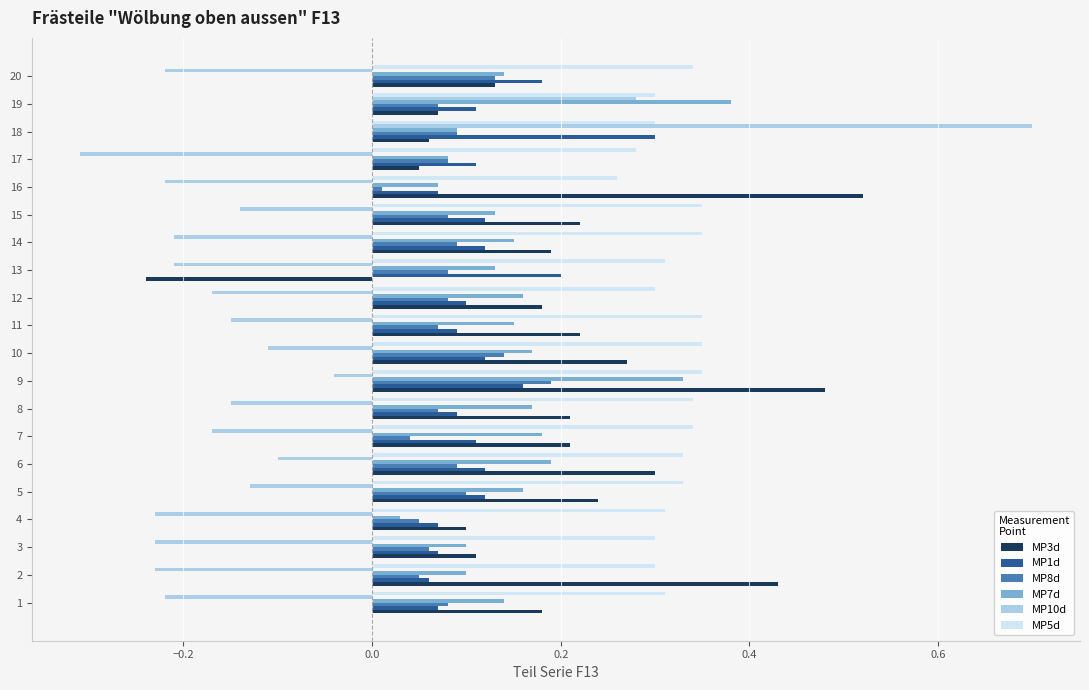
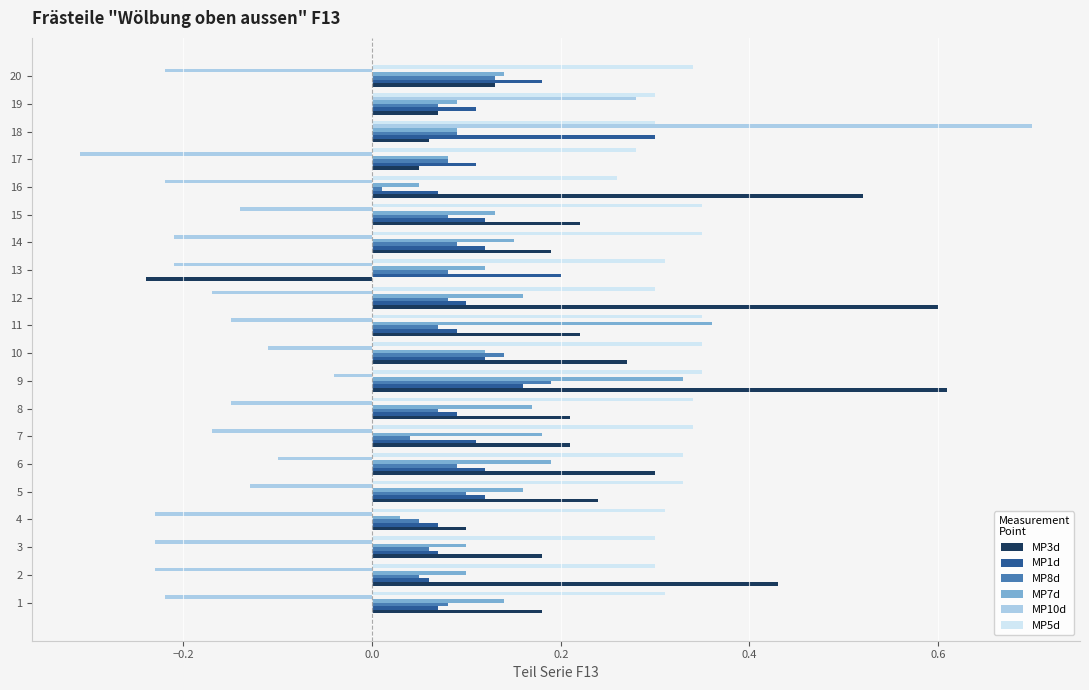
  {
    "MP3d": {
      "20": 0.13,
      "19": 0.07,
      "18": 0.06,
      "17": 0.05,
      "16": 0.52,
      "15": 0.22,
      "14": 0.19,
      "13": -0.24,
-     "12": 0.18,
+     "12": 0.60,
      "11": 0.22,
      "10": 0.27,
-     "9": 0.48,
+     "9": 0.61,
      "8": 0.21,
      "7": 0.21,
      "6": 0.30,
      "5": 0.24,
      "4": 0.10,
-     "3": 0.11,
+     "3": 0.18,
      "2": 0.43,
      "1": 0.18
    },
    "MP7d": {
      "20": 0.14,
-     "19": 0.38,
+     "19": 0.09,
      "18": 0.09,
      "17": 0.08,
-     "16": 0.07,
+     "16": 0.05,
      "15": 0.13,
      "14": 0.15,
-     "13": 0.13,
+     "13": 0.12,
      "12": 0.16,
-     "11": 0.15,
-     "10": 0.17,
+     "11": 0.36,
+     "10": 0.12,
      "9": 0.33,
      "8": 0.17,
      "7": 0.18,
      "6": 0.19,
      "5": 0.16,
      "4": 0.03,
      "3": 0.10,
      "2": 0.10,
      "1": 0.14
    }
  }
